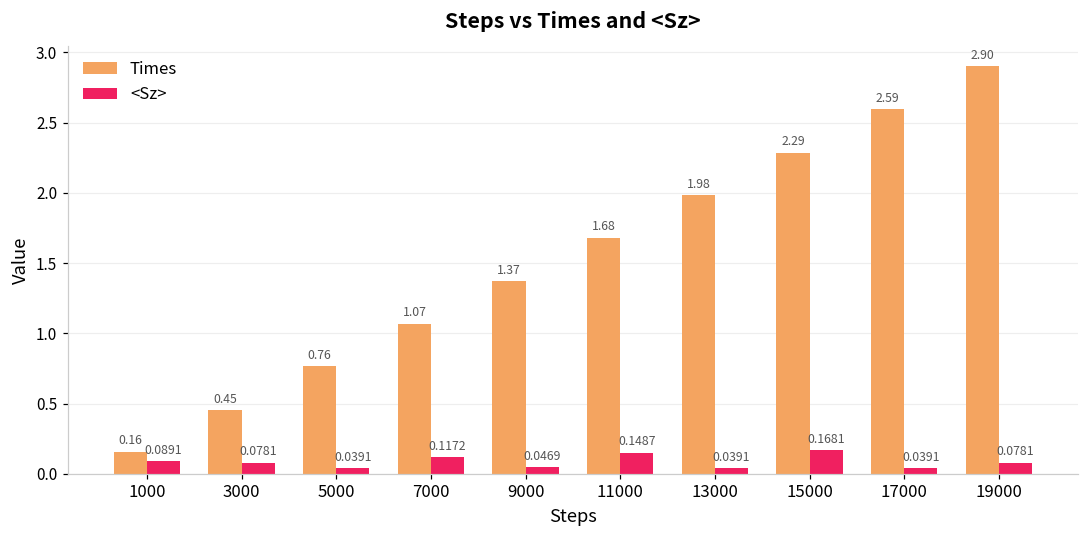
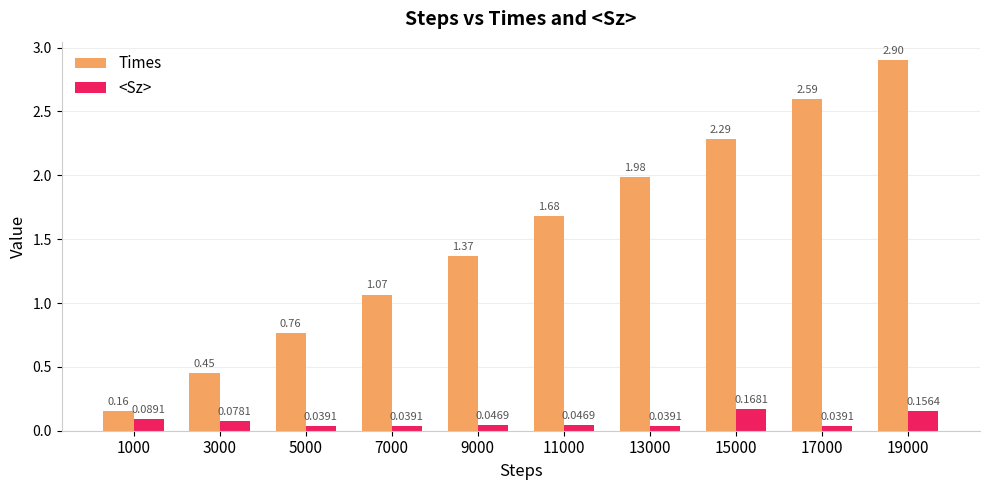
  {
    "Times": {
      "1000": 0.16,
      "3000": 0.45,
      "5000": 0.76,
      "7000": 1.07,
      "9000": 1.37,
      "11000": 1.68,
      "13000": 1.98,
      "15000": 2.29,
      "17000": 2.59,
      "19000": 2.90
    },
    "<Sz>": {
      "1000": 0.0891,
      "3000": 0.0781,
      "5000": 0.0391,
-     "7000": 0.1172,
+     "7000": 0.0391,
      "9000": 0.0469,
-     "11000": 0.1487,
+     "11000": 0.0469,
      "13000": 0.0391,
      "15000": 0.1681,
      "17000": 0.0391,
-     "19000": 0.0781
+     "19000": 0.1564
    }
  }
